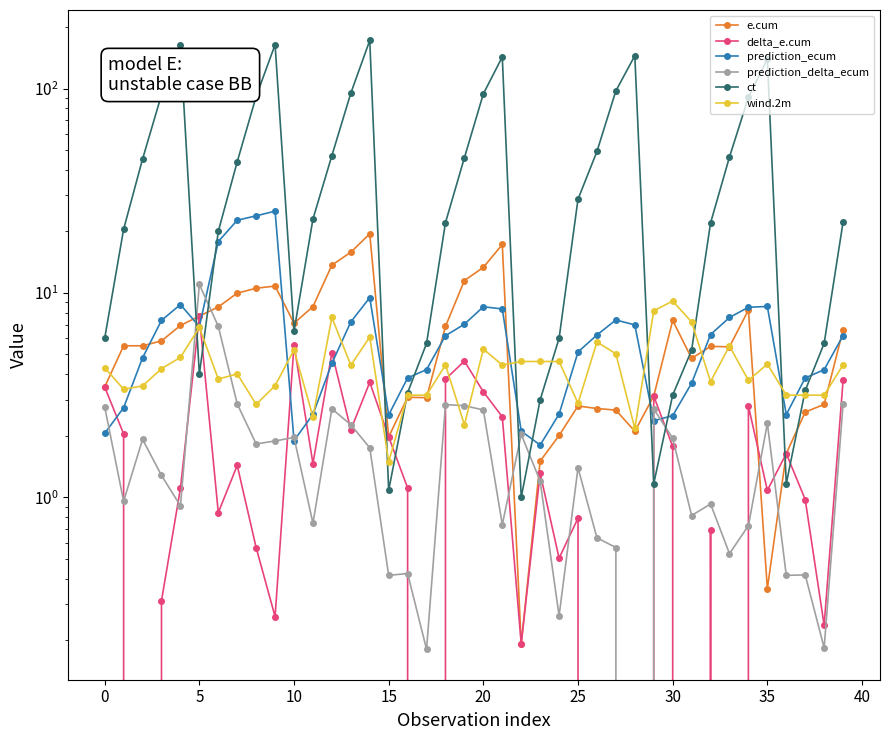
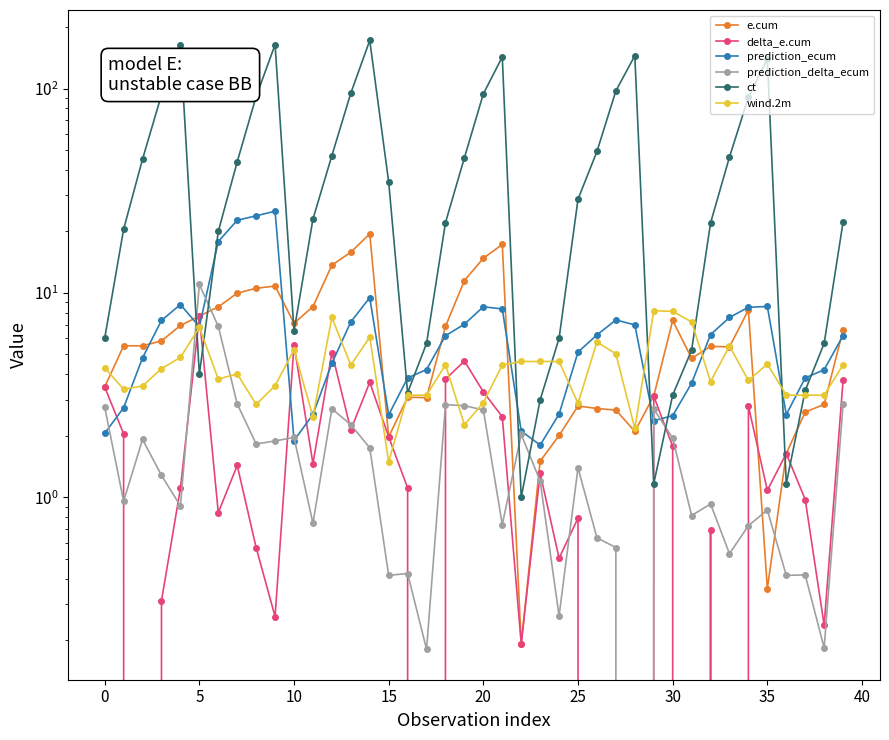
  {
    "e.cum": {
      "10": 7,
-     "20": 13,
+     "20": 15,
      "25": 2.8,
      "30": 7.3,
      "35": 0.36
    },
    "delta_e.cum": {
      "10": 5.6,
      "20": 3.3,
      "25": 0.79,
      "30": 1.8,
      "35": 1.1
    },
    "prediction_ecum": {
      "0": 2.1,
      "10": 1.9,
      "15": 2.5,
      "20": 8.6,
      "25": 5.1,
      "30": 2.5,
      "35": 8.6
    },
    "prediction_delta_ecum": {
      "0": 2.8,
      "5": 11,
      "10": 2.0,
      "15": 0.42,
      "20": 2.7,
      "25": 1.4,
      "30": 1.9,
-     "35": 2.3
+     "35": 0.87
    },
    "ct": {
      "0": 6.0,
      "5": 4.0,
      "10": 6.5,
-     "15": 1.1,
+     "15": 35,
      "20": 90,
      "25": 29,
      "30": 3.2
    },
    "wind.2m": {
      "0": 4.3,
      "10": 5.3,
      "15": 1.5,
-     "20": 5.3,
+     "20": 2.9,
      "25": 2.9,
-     "30": 9,
+     "30": 8.1,
      "35": 4.5
    }
  }
